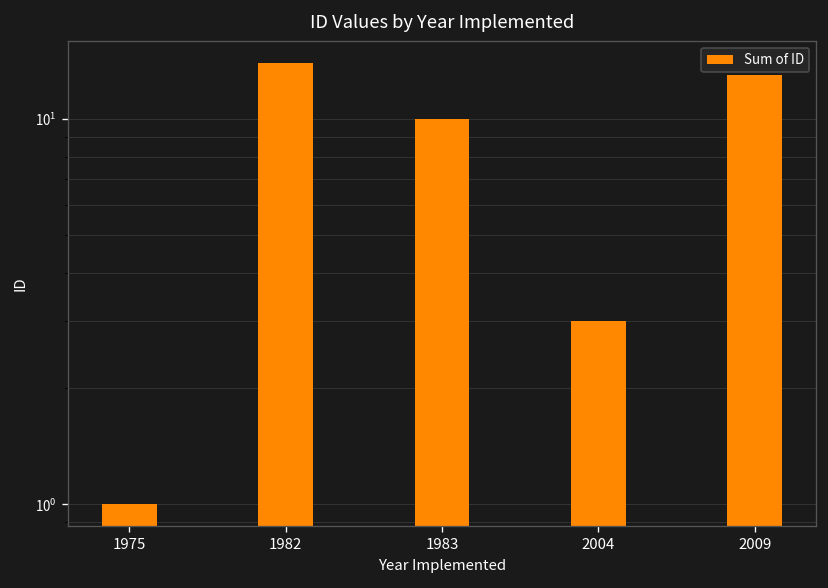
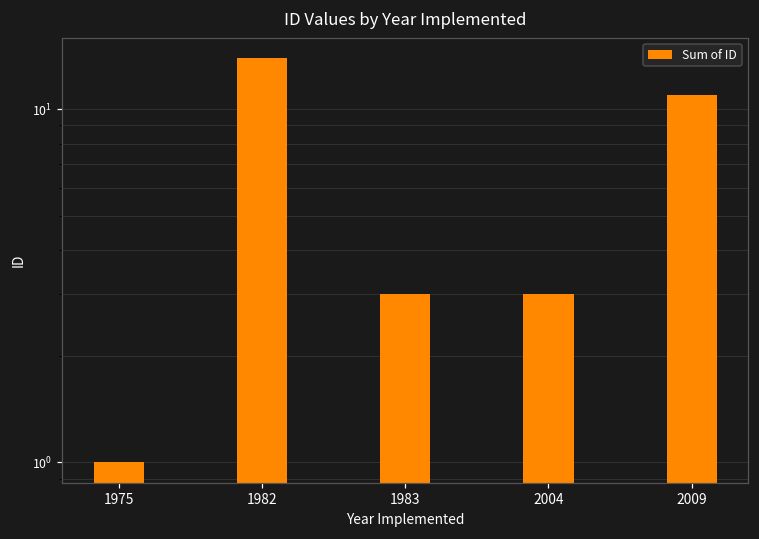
  {
    "1975": 1,
    "1982": 14,
-   "1983": 10,
+   "1983": 3,
    "2004": 3,
-   "2009": 13
+   "2009": 11
  }
